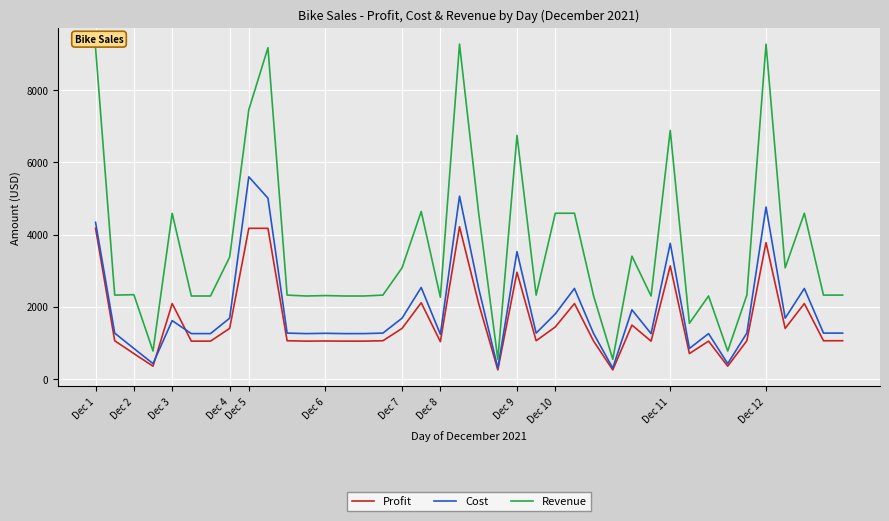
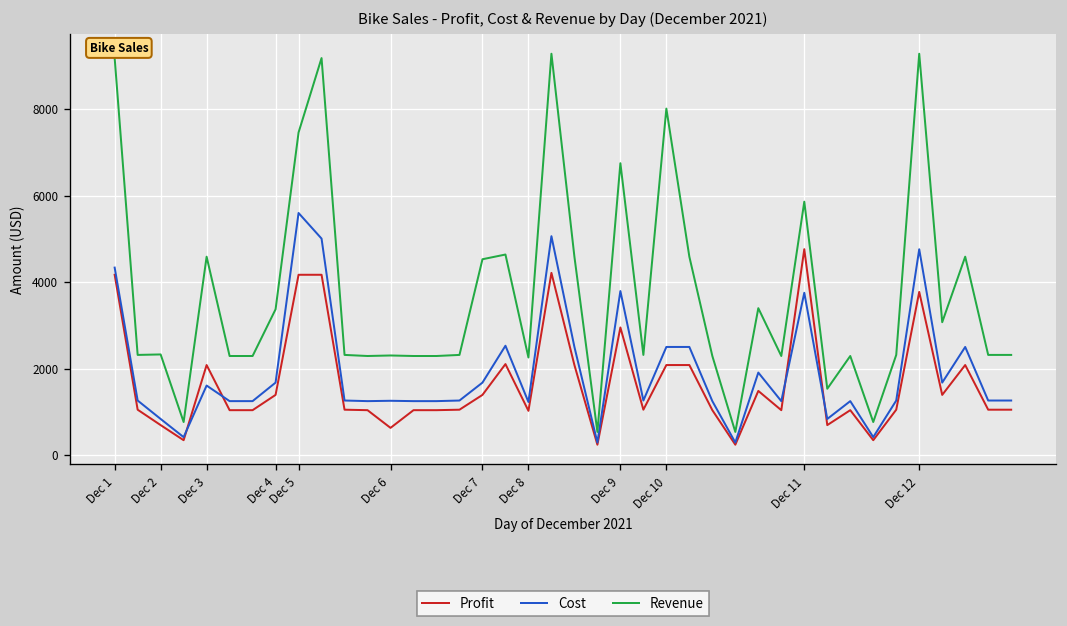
  {
    "Profit": {
      "Dec 1": 4200,
      "Dec 2": 700,
      "Dec 3": 2100,
      "Dec 4": 1400,
      "Dec 5": 4200,
-     "Dec 6": 1000,
+     "Dec 6": 600,
      "Dec 7": 1400,
      "Dec 8": 1000,
      "Dec 9": 3000,
-     "Dec 10": 1400,
-     "Dec 11": 3100,
+     "Dec 10": 2100,
+     "Dec 11": 4800,
      "Dec 12": 3800
    },
    "Cost": {
      "Dec 1": 4300,
      "Dec 2": 800,
      "Dec 3": 1600,
      "Dec 4": 1700,
      "Dec 5": 5600,
      "Dec 6": 1300,
      "Dec 7": 1700,
      "Dec 8": 1200,
-     "Dec 9": 3500,
-     "Dec 10": 1800,
+     "Dec 9": 3800,
+     "Dec 10": 2500,
      "Dec 11": 3800,
      "Dec 12": 4800
    },
    "Revenue": {
      "Dec 1": 9200,
      "Dec 2": 2300,
      "Dec 3": 4600,
      "Dec 4": 3400,
      "Dec 5": 7500,
      "Dec 6": 2300,
-     "Dec 7": 3100,
+     "Dec 7": 4500,
      "Dec 8": 2300,
      "Dec 9": 6800,
-     "Dec 10": 4600,
-     "Dec 11": 6900,
+     "Dec 10": 8000,
+     "Dec 11": 5900,
      "Dec 12": 9300
    }
  }
